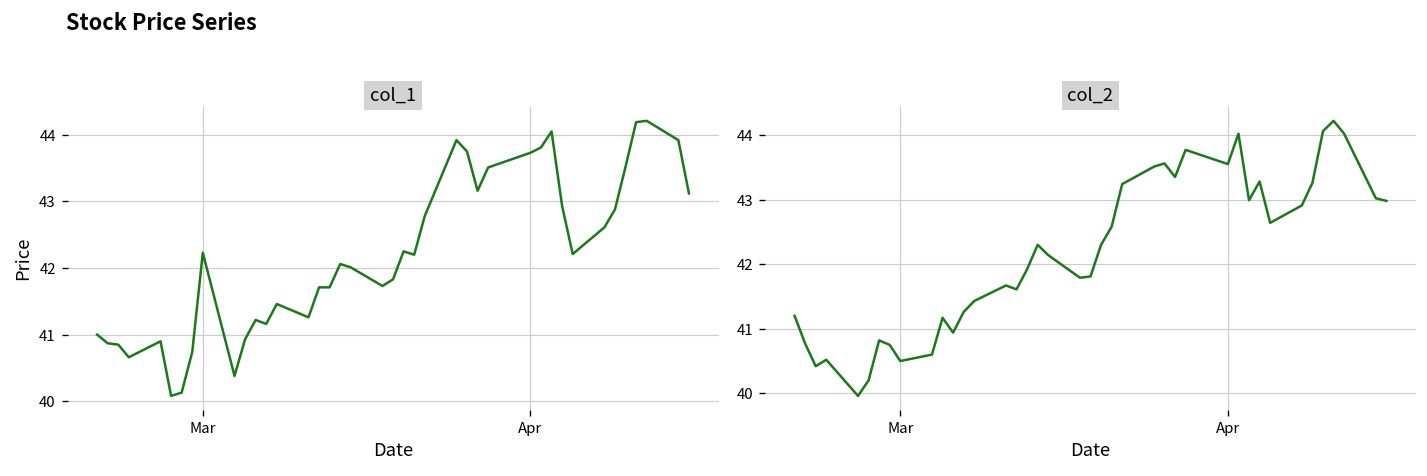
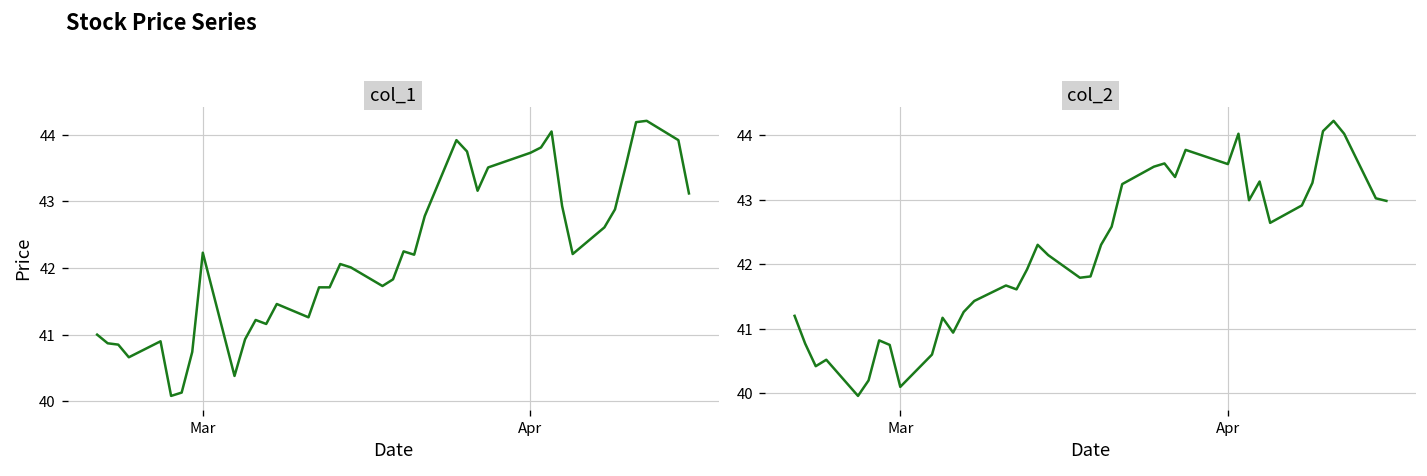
  {
    "col_1": {
      "Mar": 42.2,
      "Apr": 43.7
    },
    "col_2": {
-     "Mar": 40.5,
+     "Mar": 40.1,
      "Apr": 43.5
    }
  }
